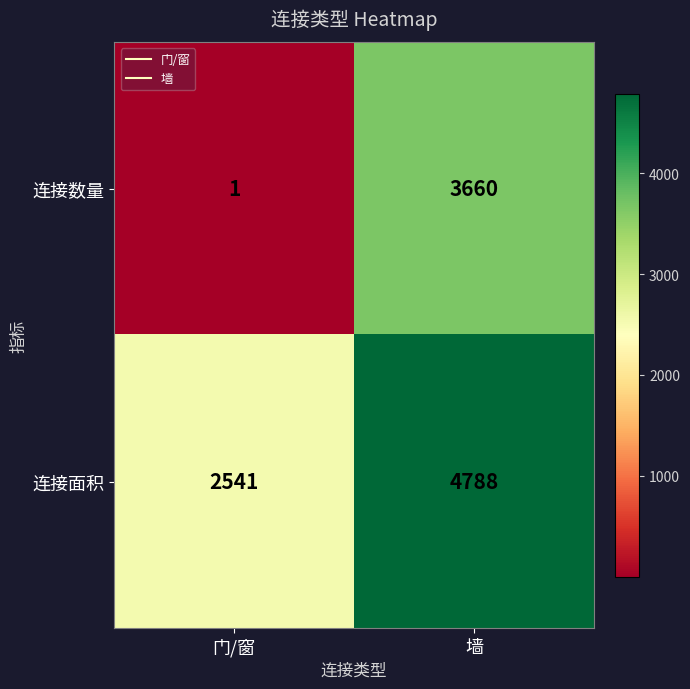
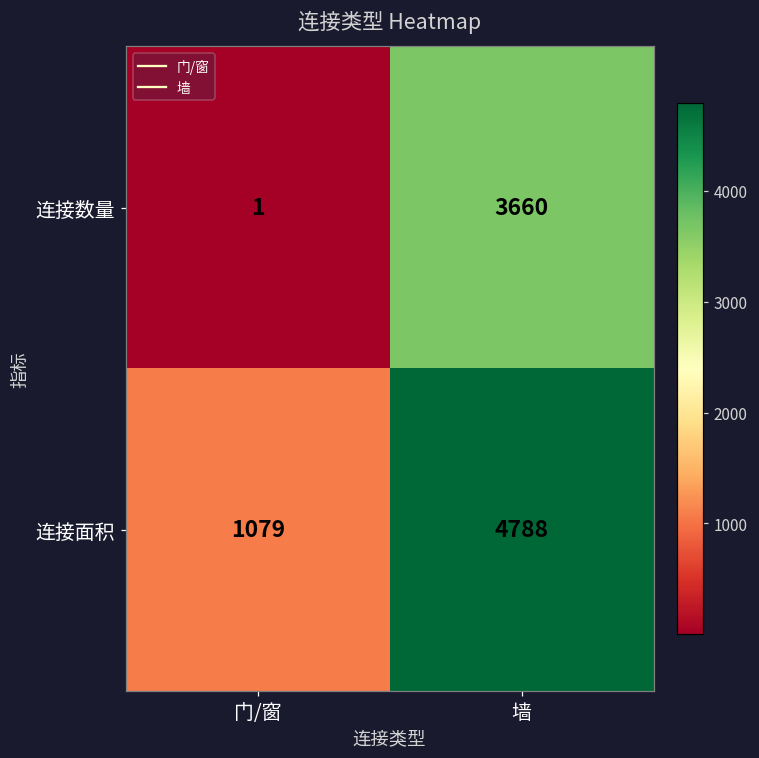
  {
    "连接数量": {
      "门/窗": 1,
      "墙": 3660
    },
    "连接面积": {
-     "门/窗": 2541,
+     "门/窗": 1079,
      "墙": 4788
    }
  }
